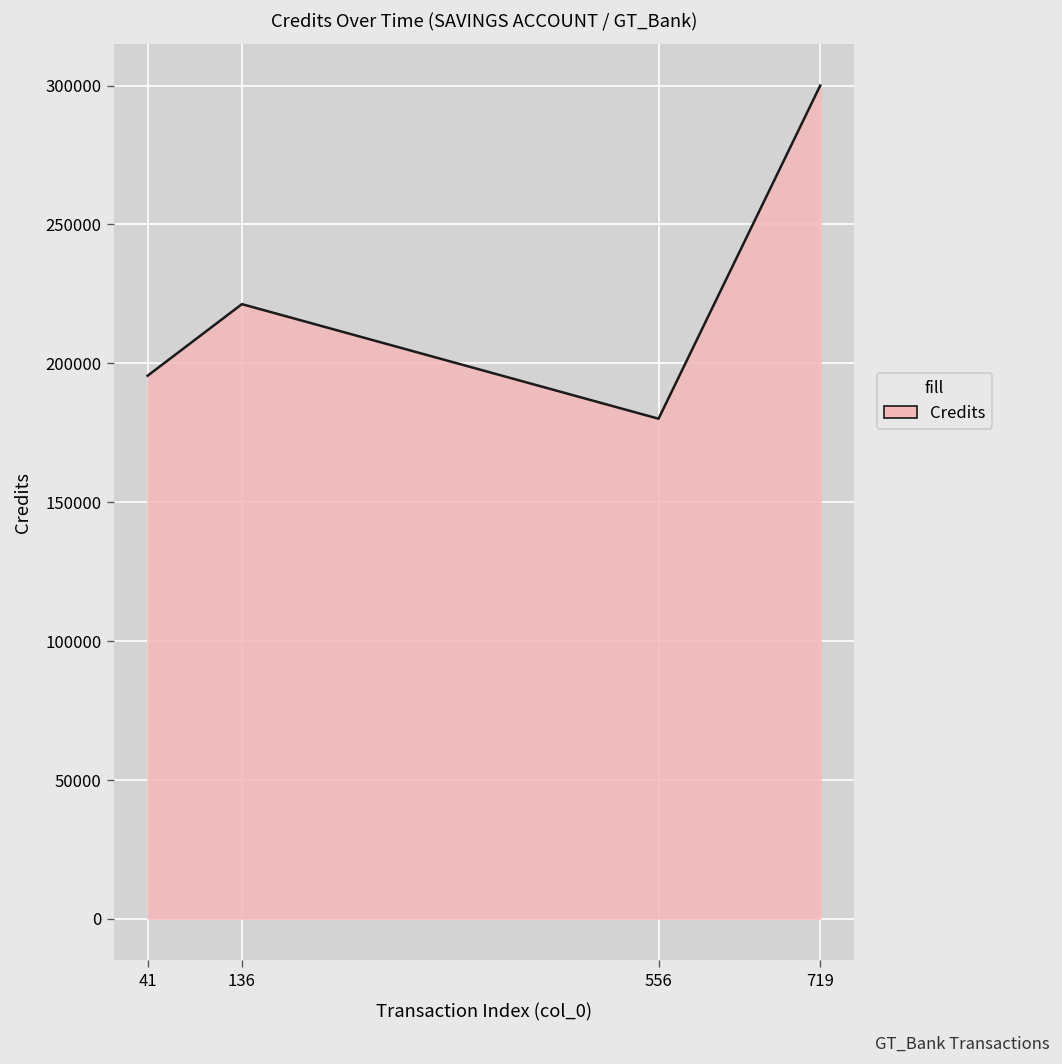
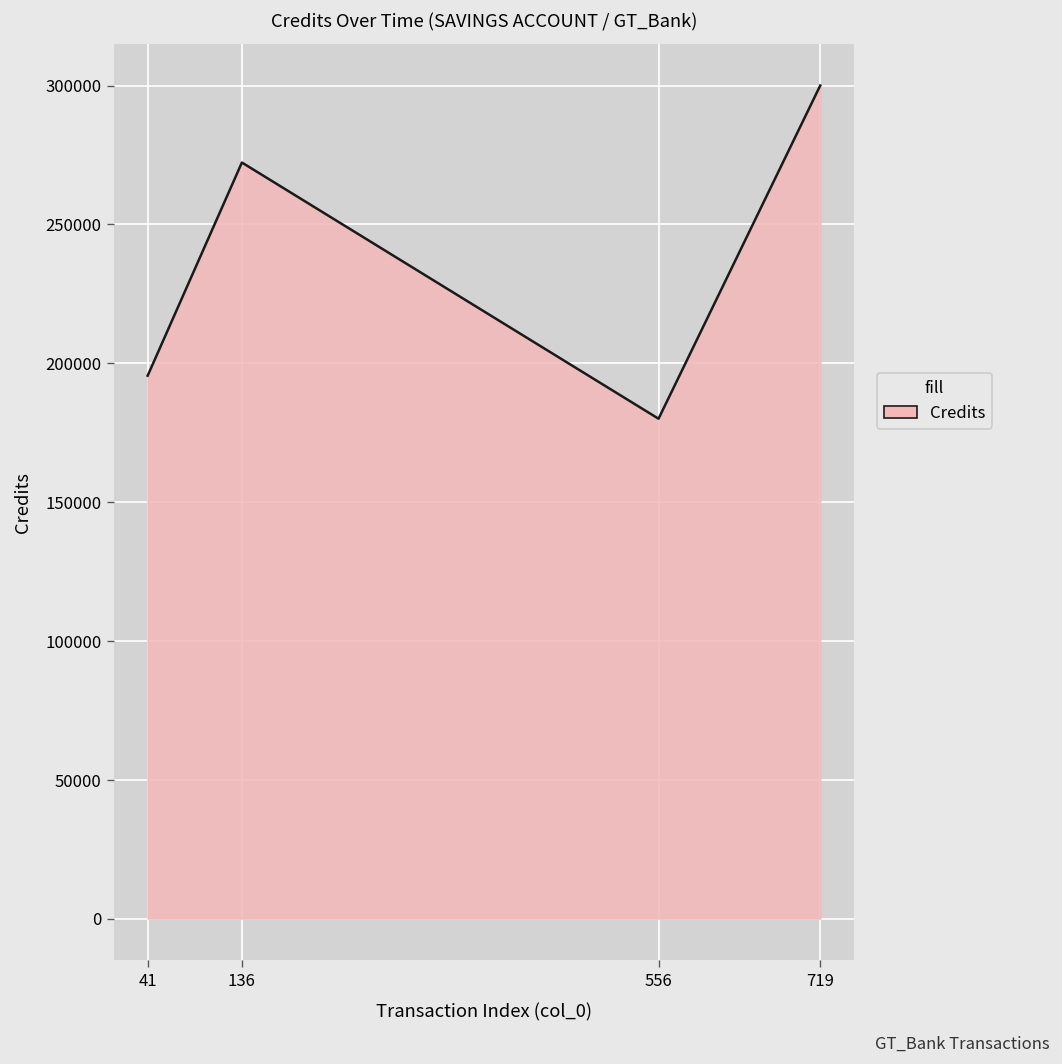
  {
    "41": 195000,
-   "136": 221000,
+   "136": 272000,
    "556": 180000,
    "719": 300000
  }
